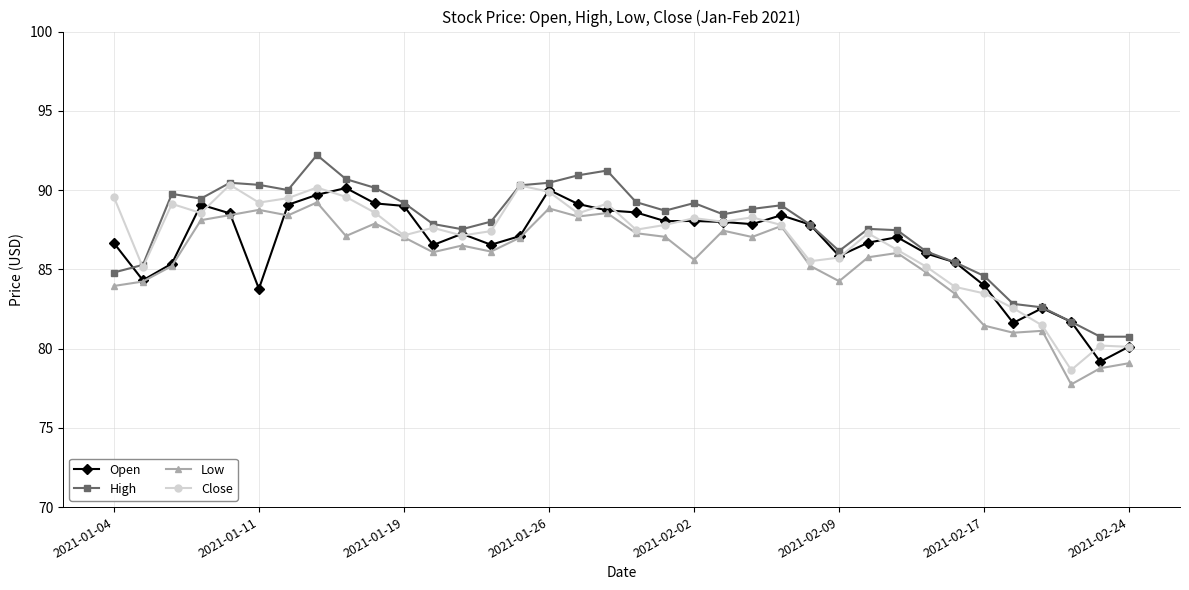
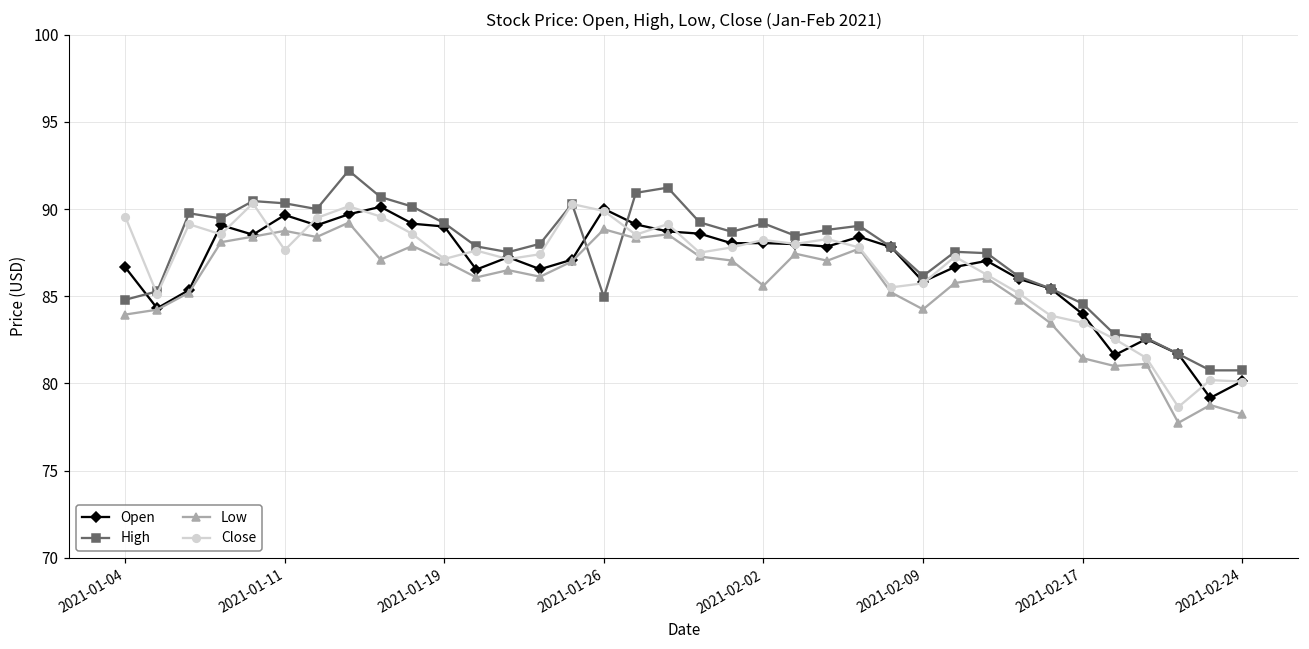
  {
    "Open": {
      "2021-01-04": 86.7,
-     "2021-01-11": 83.8,
+     "2021-01-11": 89.7,
      "2021-01-19": 89.0,
      "2021-02-02": 88.1,
      "2021-02-17": 84.0
    },
    "High": {
      "2021-01-04": 84.8,
      "2021-01-11": 90.3,
      "2021-01-19": 89.2,
-     "2021-01-26": 90.5,
+     "2021-01-26": 85.0,
      "2021-02-02": 89.2,
      "2021-02-09": 86.2,
      "2021-02-17": 84.6,
      "2021-02-24": 80.8
    },
    "Low": {
      "2021-01-04": 83.9,
      "2021-01-11": 88.8,
      "2021-01-26": 88.8,
      "2021-02-02": 85.6,
      "2021-02-09": 84.3,
      "2021-02-17": 81.4,
-     "2021-02-24": 79.1
+     "2021-02-24": 78.2
    },
    "Close": {
      "2021-01-04": 89.6,
-     "2021-01-11": 89.2,
+     "2021-01-11": 87.6,
      "2021-02-02": 88.2,
      "2021-02-17": 83.5
    }
  }
